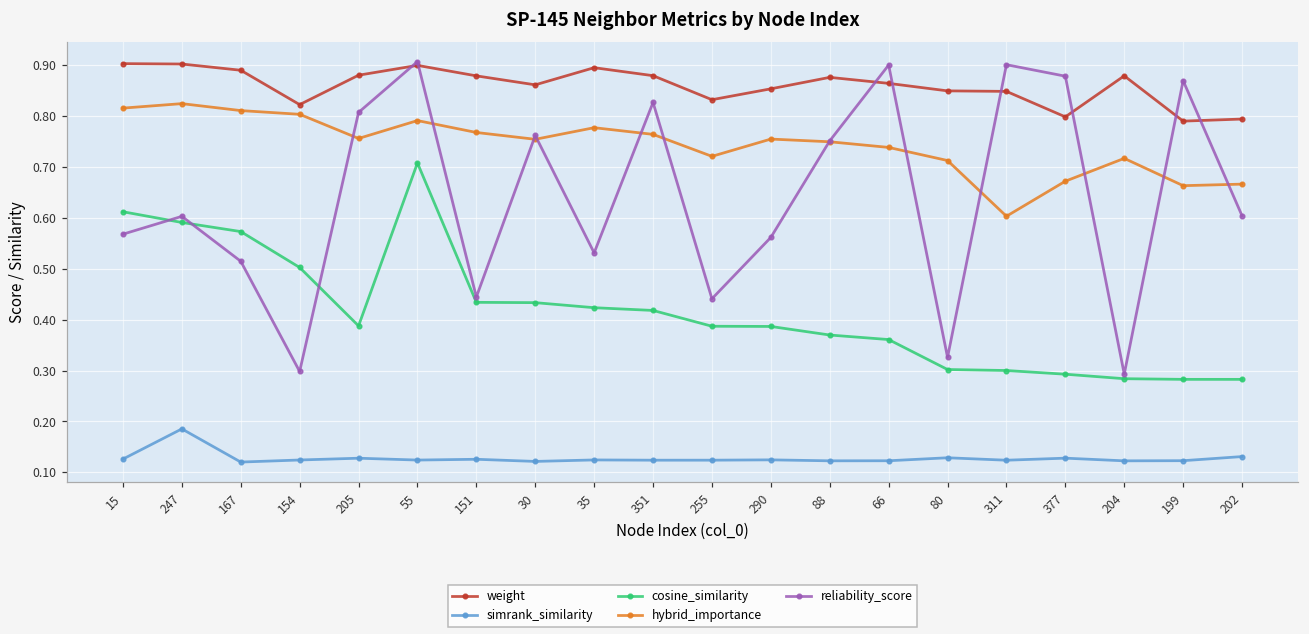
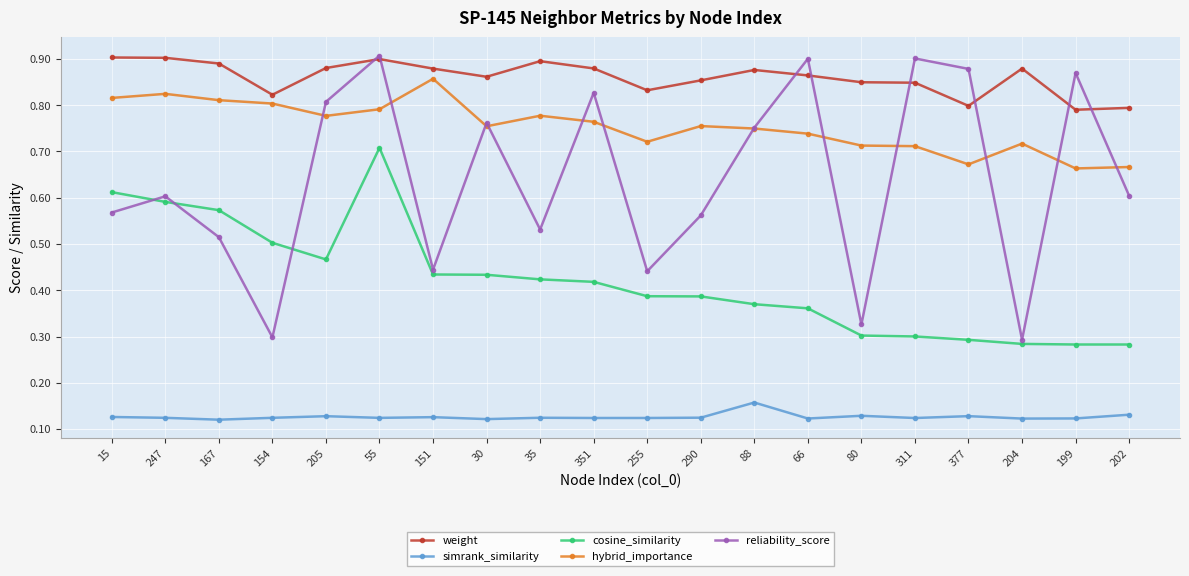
  {
    "weight": {
      "15": 0.90,
      "247": 0.90,
      "167": 0.89,
      "154": 0.82,
      "205": 0.88,
      "55": 0.90,
      "151": 0.88,
      "30": 0.86,
      "35": 0.90,
      "351": 0.88,
      "255": 0.83,
      "290": 0.85,
      "88": 0.88,
      "66": 0.86,
      "80": 0.85,
      "311": 0.85,
      "377": 0.80,
      "204": 0.88,
      "199": 0.79,
      "202": 0.79
    },
    "simrank_similarity": {
      "15": 0.13,
-     "247": 0.19,
+     "247": 0.12,
      "167": 0.12,
      "154": 0.12,
      "205": 0.13,
      "55": 0.12,
      "151": 0.13,
      "30": 0.12,
      "35": 0.12,
      "351": 0.12,
      "255": 0.12,
      "290": 0.12,
-     "88": 0.12,
+     "88": 0.16,
      "66": 0.12,
      "80": 0.13,
      "311": 0.12,
      "377": 0.13,
      "204": 0.12,
      "199": 0.12,
      "202": 0.13
    },
    "cosine_similarity": {
      "15": 0.61,
      "247": 0.59,
      "167": 0.57,
      "154": 0.50,
-     "205": 0.39,
+     "205": 0.47,
      "55": 0.71,
      "151": 0.43,
      "30": 0.43,
      "35": 0.42,
      "351": 0.42,
      "255": 0.39,
      "290": 0.39,
      "88": 0.37,
      "66": 0.36,
      "80": 0.30,
      "311": 0.30,
      "377": 0.29,
      "204": 0.28,
      "199": 0.28,
      "202": 0.28
    },
    "hybrid_importance": {
      "15": 0.82,
      "247": 0.82,
      "167": 0.81,
      "154": 0.80,
-     "205": 0.76,
+     "205": 0.78,
      "55": 0.79,
-     "151": 0.77,
+     "151": 0.86,
      "30": 0.75,
      "35": 0.78,
      "351": 0.76,
      "255": 0.72,
      "290": 0.75,
      "66": 0.74,
      "80": 0.71,
-     "311": 0.60,
+     "311": 0.71,
      "377": 0.67,
      "204": 0.72,
      "199": 0.66,
      "202": 0.67
    },
    "reliability_score": {
      "15": 0.57,
      "247": 0.60,
      "167": 0.51,
      "154": 0.30,
      "205": 0.81,
      "55": 0.91,
      "151": 0.44,
      "30": 0.76,
      "35": 0.53,
      "351": 0.83,
      "255": 0.44,
      "290": 0.56,
      "66": 0.90,
      "80": 0.33,
      "311": 0.90,
      "377": 0.88,
      "204": 0.29,
      "199": 0.87,
      "202": 0.60
    }
  }
